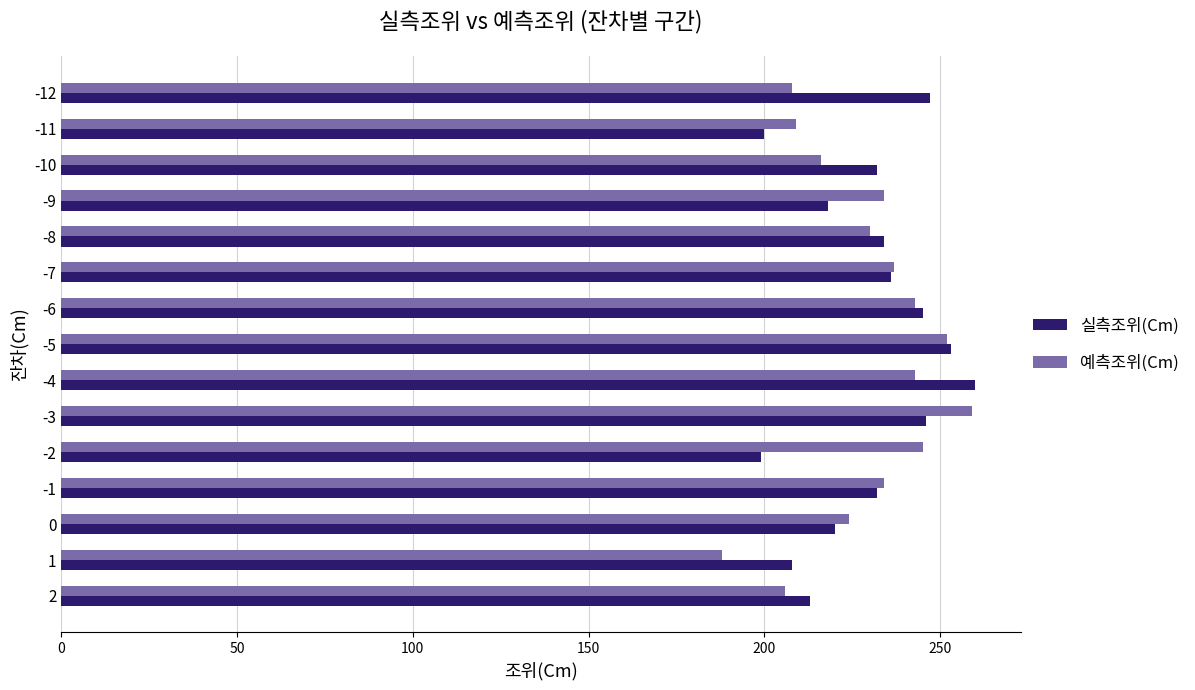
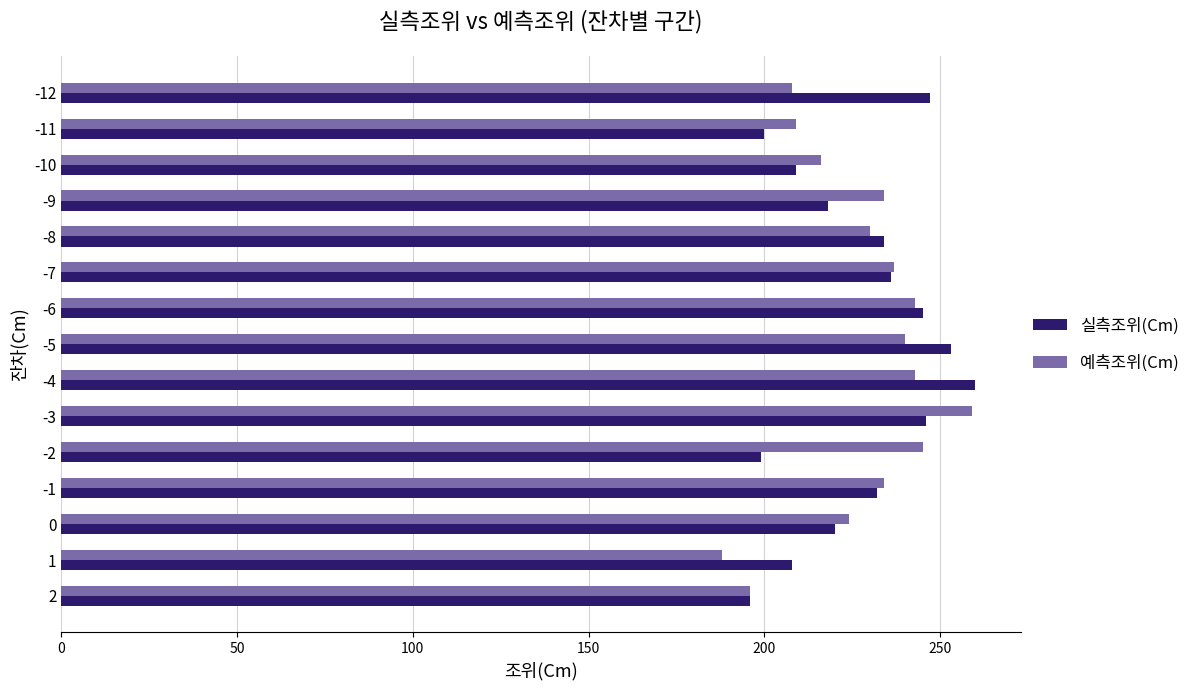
  {
    "실측조위(Cm)": {
      "-12": 247,
      "-11": 200,
-     "-10": 232,
+     "-10": 209,
      "-9": 218,
      "-8": 234,
      "-7": 236,
      "-6": 245,
      "-5": 253,
      "-4": 260,
      "-3": 246,
      "-2": 199,
      "-1": 232,
      "0": 220,
      "1": 208,
-     "2": 213
+     "2": 196
    },
    "예측조위(Cm)": {
      "-12": 208,
      "-11": 209,
      "-10": 216,
      "-9": 234,
      "-8": 230,
      "-7": 237,
      "-6": 243,
-     "-5": 252,
+     "-5": 240,
      "-4": 243,
      "-3": 259,
      "-2": 245,
      "-1": 234,
      "0": 224,
      "1": 188,
-     "2": 206
+     "2": 196
    }
  }
